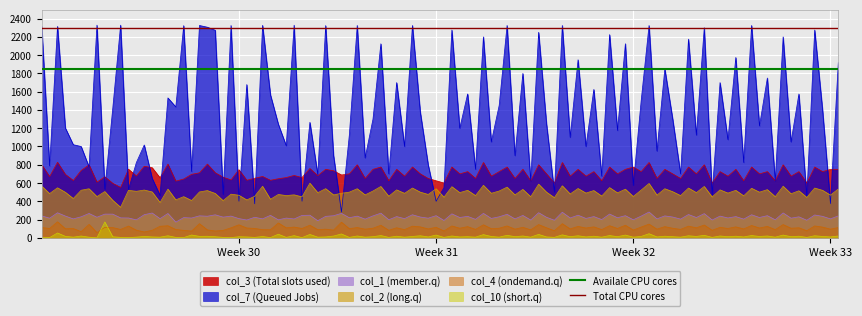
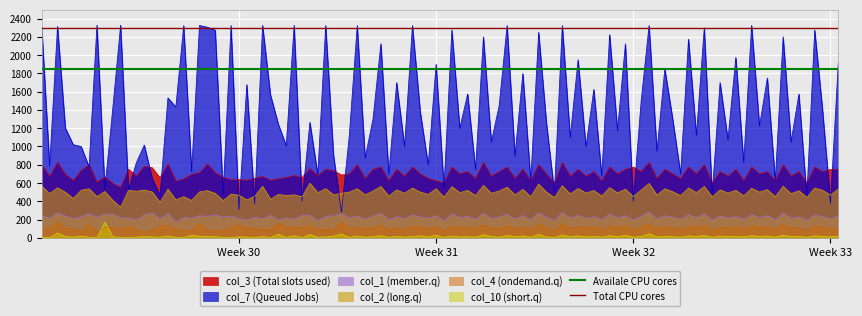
  {
    "col_3 (Total slots used)": {
-     "Week 30": 700,
+     "Week 30": 600,
      "Week 31": 600,
      "Week 32": 800,
      "Week 33": 800
    },
    "col_7 (Queued Jobs)": {
-     "Week 30": 400,
-     "Week 31": 400,
-     "Week 32": 600,
+     "Week 30": 300,
+     "Week 31": 1900,
+     "Week 32": 400,
      "Week 33": 400
    },
    "col_1 (member.q)": {
      "Week 30": 200,
      "Week 31": 200,
      "Week 32": 200,
      "Week 33": 200
    }
  }
